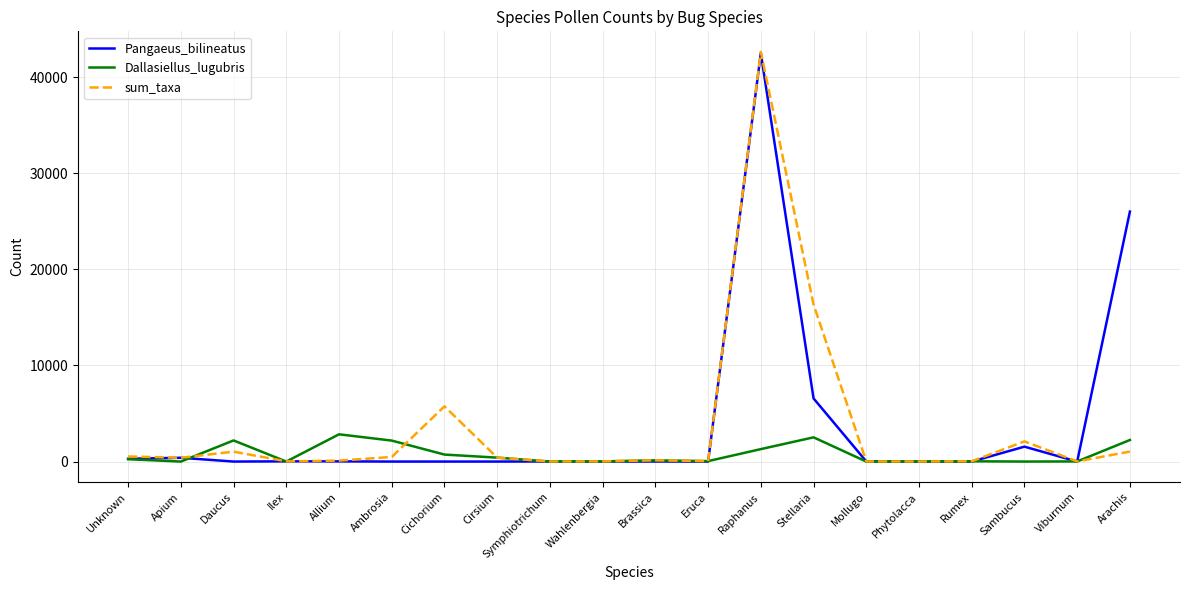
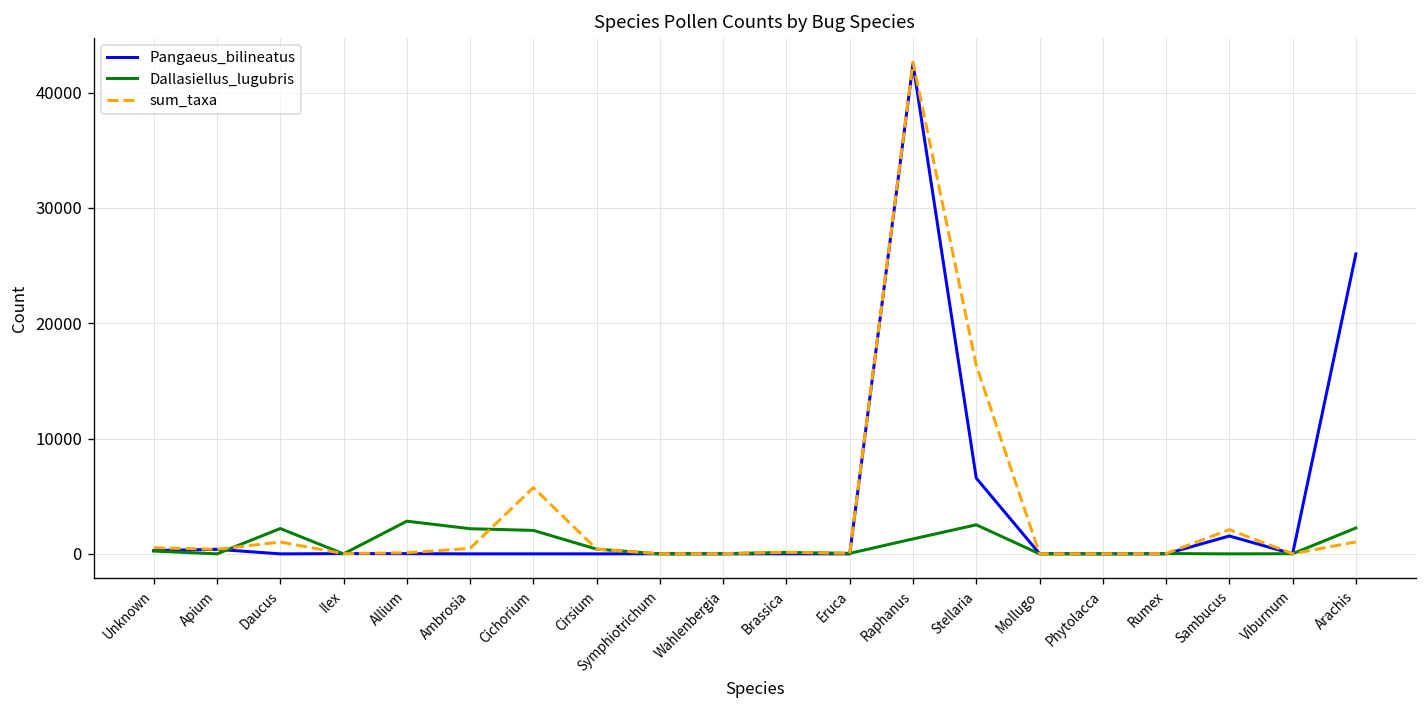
  {
    "Pangaeus_bilineatus": {
      "Daucus": 0,
      "Ambrosia": 0,
      "Cichorium": 0,
      "Cirsium": 0,
      "Stellaria": 7000,
      "Sambucus": 2000,
      "Arachis": 26000
    },
    "Dallasiellus_lugubris": {
      "Apium": 0,
      "Daucus": 2000,
      "Allium": 3000,
      "Ambrosia": 2000,
-     "Cichorium": 1000,
+     "Cichorium": 2000,
      "Raphanus": 1000,
      "Stellaria": 3000,
      "Sambucus": 0,
      "Arachis": 2000
    },
    "sum_taxa": {
      "Daucus": 1000,
      "Ambrosia": 0,
      "Cichorium": 6000,
      "Stellaria": 16000,
      "Sambucus": 2000,
      "Arachis": 1000
    }
  }
